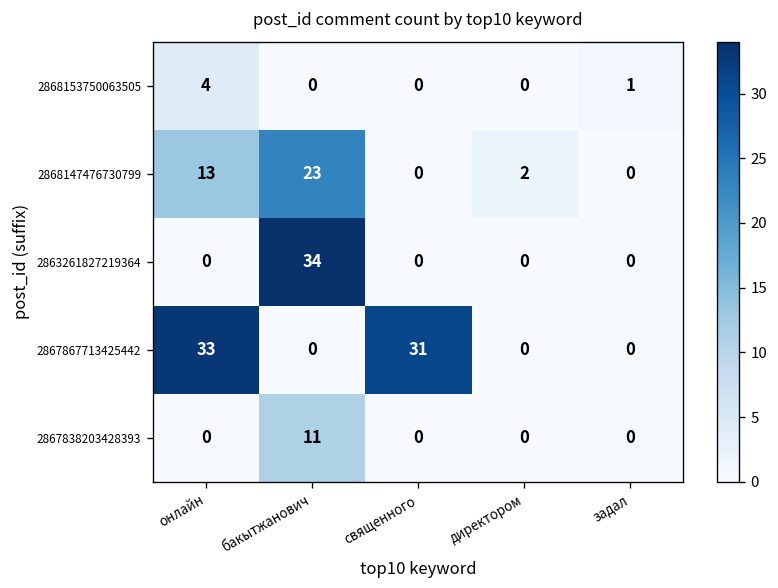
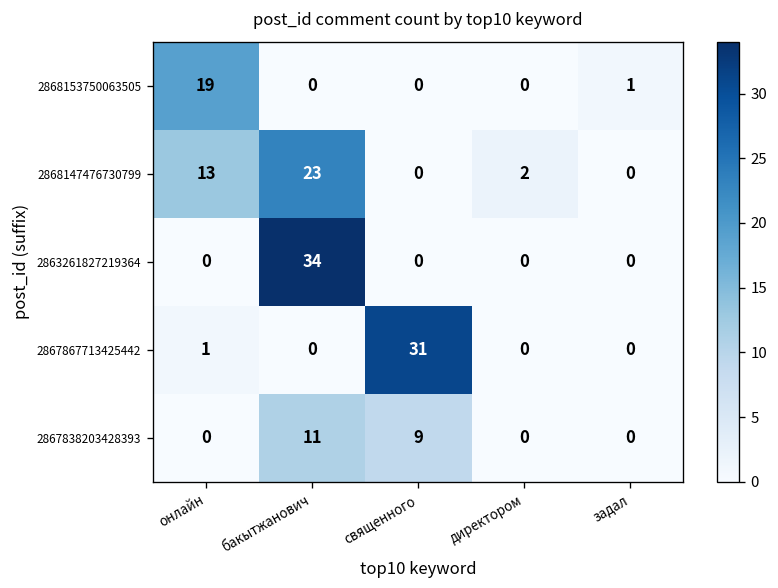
  {
    "2868153750063505": {
-     "онлайн": 4,
+     "онлайн": 19,
      "бакытжанович": 0,
      "священного": 0,
      "директором": 0,
      "задал": 1
    },
    "2868147476730799": {
      "онлайн": 13,
      "бакытжанович": 23,
      "священного": 0,
      "директором": 2,
      "задал": 0
    },
    "2863261827219364": {
      "онлайн": 0,
      "бакытжанович": 34,
      "священного": 0,
      "директором": 0,
      "задал": 0
    },
    "2867867713425442": {
-     "онлайн": 33,
+     "онлайн": 1,
      "бакытжанович": 0,
      "священного": 31,
      "директором": 0,
      "задал": 0
    },
    "2867838203428393": {
      "онлайн": 0,
      "бакытжанович": 11,
-     "священного": 0,
+     "священного": 9,
      "директором": 0,
      "задал": 0
    }
  }
